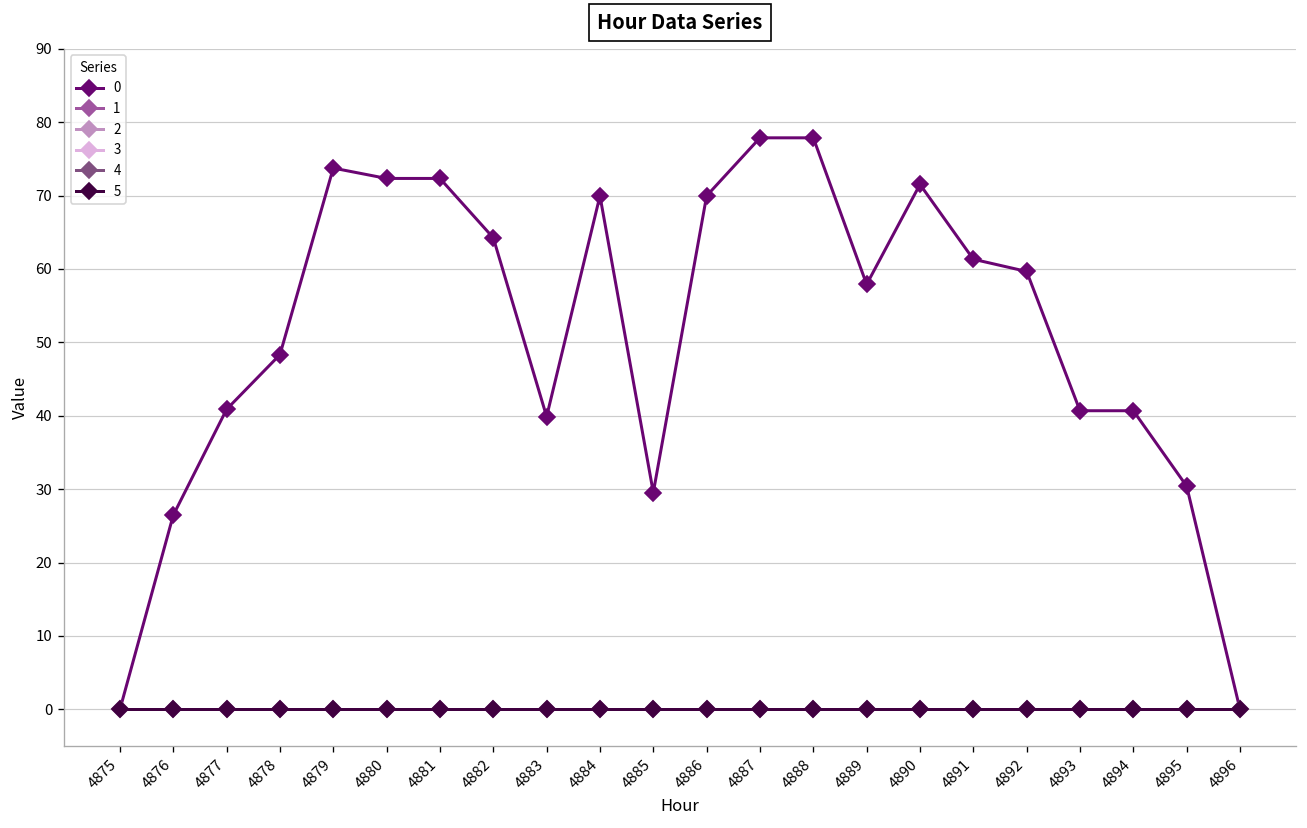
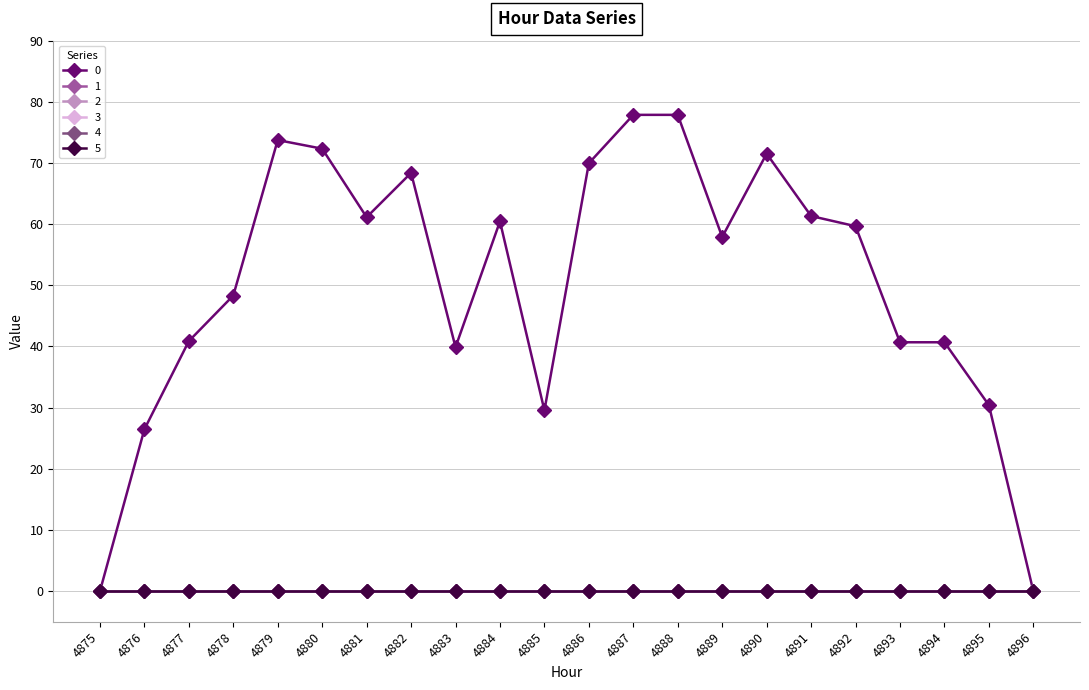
  {
    "0": {
      "4876": 26,
      "4877": 41,
      "4878": 48,
      "4879": 74,
      "4880": 72,
-     "4881": 72,
-     "4882": 64,
+     "4881": 61,
+     "4882": 68,
      "4883": 40,
-     "4884": 70,
+     "4884": 60,
      "4885": 30,
      "4886": 70,
      "4887": 78,
      "4888": 78,
      "4889": 58,
      "4890": 72,
      "4891": 61,
      "4892": 60,
      "4893": 41,
      "4894": 41,
      "4895": 30
    },
    "5": {
      "4876": 0,
      "4877": 0,
      "4878": 0,
      "4879": 0,
      "4880": 0,
      "4881": 0,
      "4882": 0,
      "4883": 0,
      "4884": 0,
      "4885": 0,
      "4886": 0,
      "4887": 0,
      "4888": 0,
      "4889": 0,
      "4890": 0,
      "4891": 0,
      "4892": 0,
      "4893": 0,
      "4894": 0,
      "4895": 0
    }
  }
